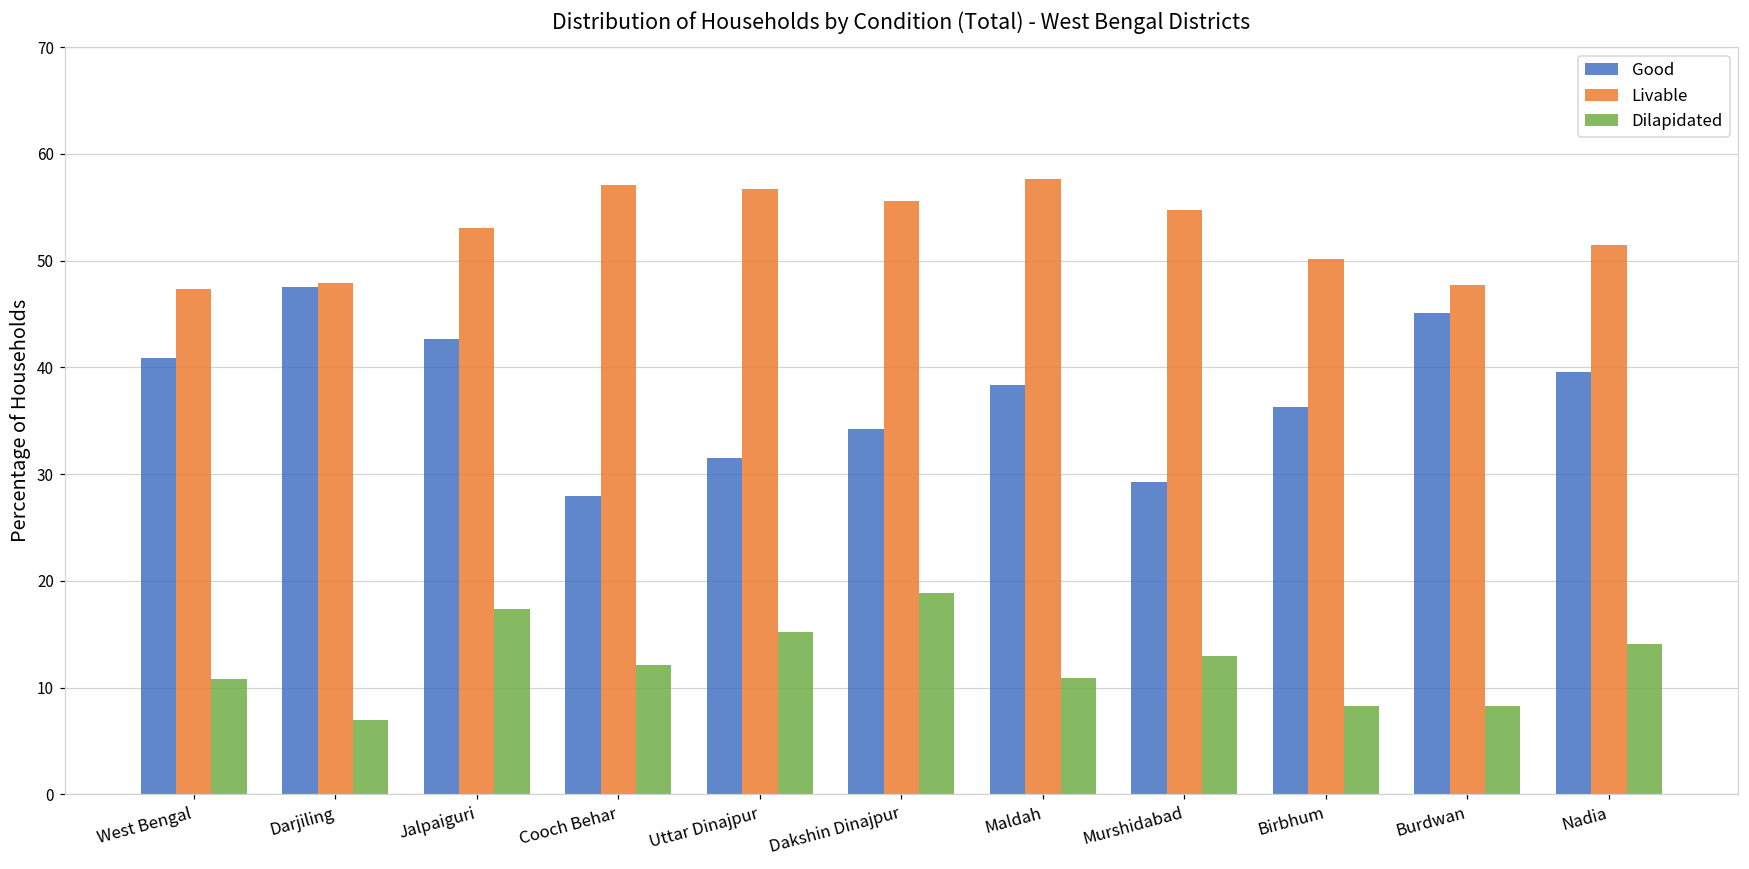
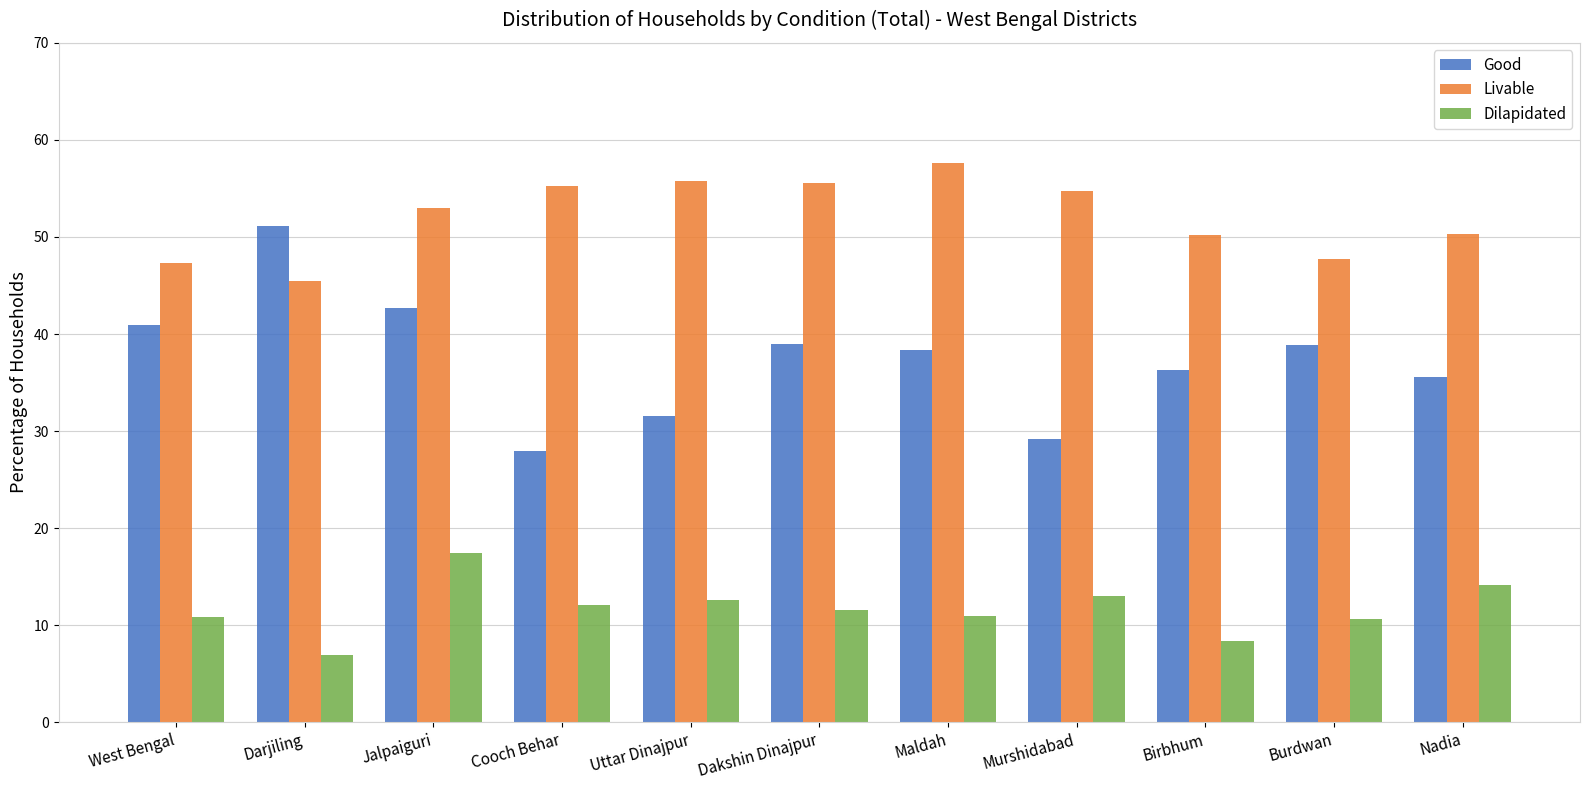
  {
    "Good": {
      "West Bengal": 41,
-     "Darjiling": 48,
+     "Darjiling": 51,
      "Jalpaiguri": 43,
      "Cooch Behar": 28,
      "Uttar Dinajpur": 32,
-     "Dakshin Dinajpur": 34,
+     "Dakshin Dinajpur": 39,
      "Maldah": 38,
      "Murshidabad": 29,
      "Birbhum": 36,
-     "Burdwan": 45,
-     "Nadia": 40
+     "Burdwan": 39,
+     "Nadia": 36
    },
    "Livable": {
      "West Bengal": 47,
-     "Darjiling": 48,
+     "Darjiling": 45,
      "Jalpaiguri": 53,
-     "Cooch Behar": 57,
-     "Uttar Dinajpur": 57,
+     "Cooch Behar": 55,
+     "Uttar Dinajpur": 56,
      "Dakshin Dinajpur": 56,
      "Maldah": 58,
      "Murshidabad": 55,
      "Birbhum": 50,
      "Burdwan": 48,
-     "Nadia": 51
+     "Nadia": 50
    },
    "Dilapidated": {
      "West Bengal": 11,
      "Darjiling": 7,
      "Jalpaiguri": 17,
      "Cooch Behar": 12,
-     "Uttar Dinajpur": 15,
-     "Dakshin Dinajpur": 19,
+     "Uttar Dinajpur": 13,
+     "Dakshin Dinajpur": 12,
      "Maldah": 11,
      "Murshidabad": 13,
      "Birbhum": 8,
-     "Burdwan": 8,
+     "Burdwan": 11,
      "Nadia": 14
    }
  }
